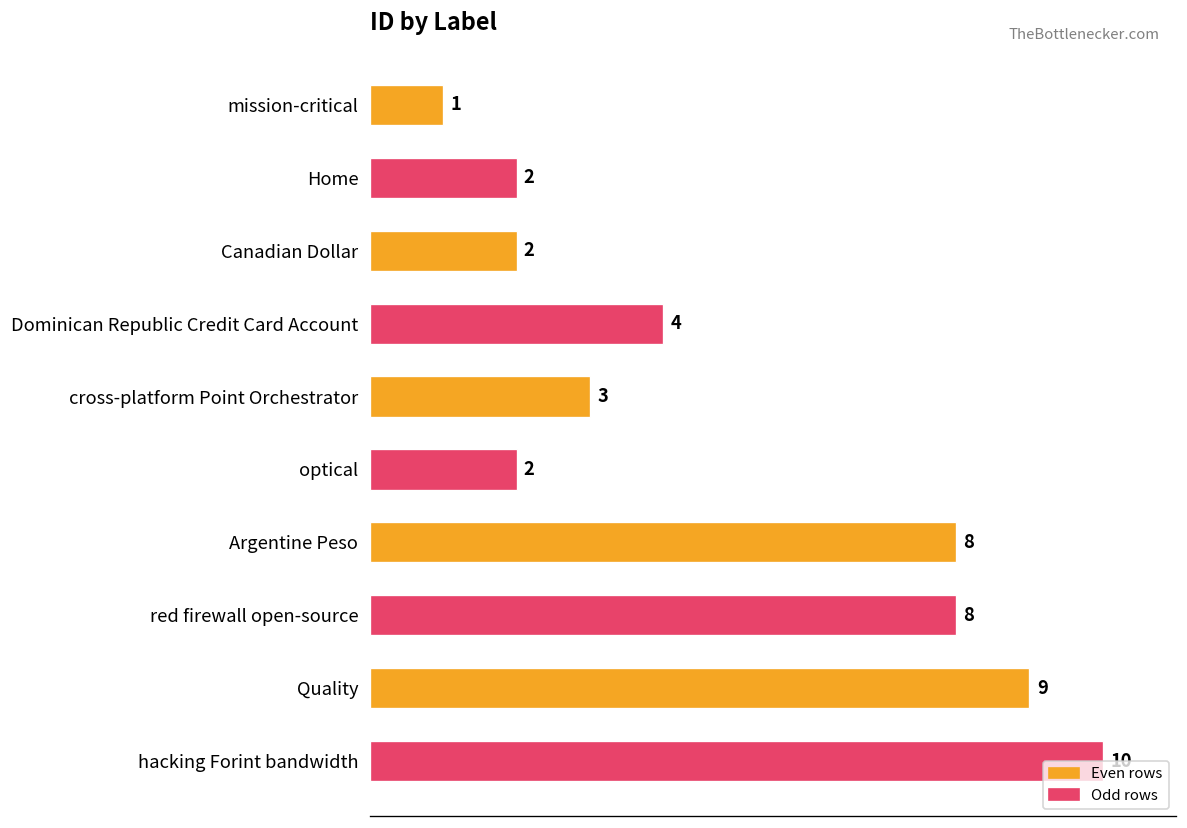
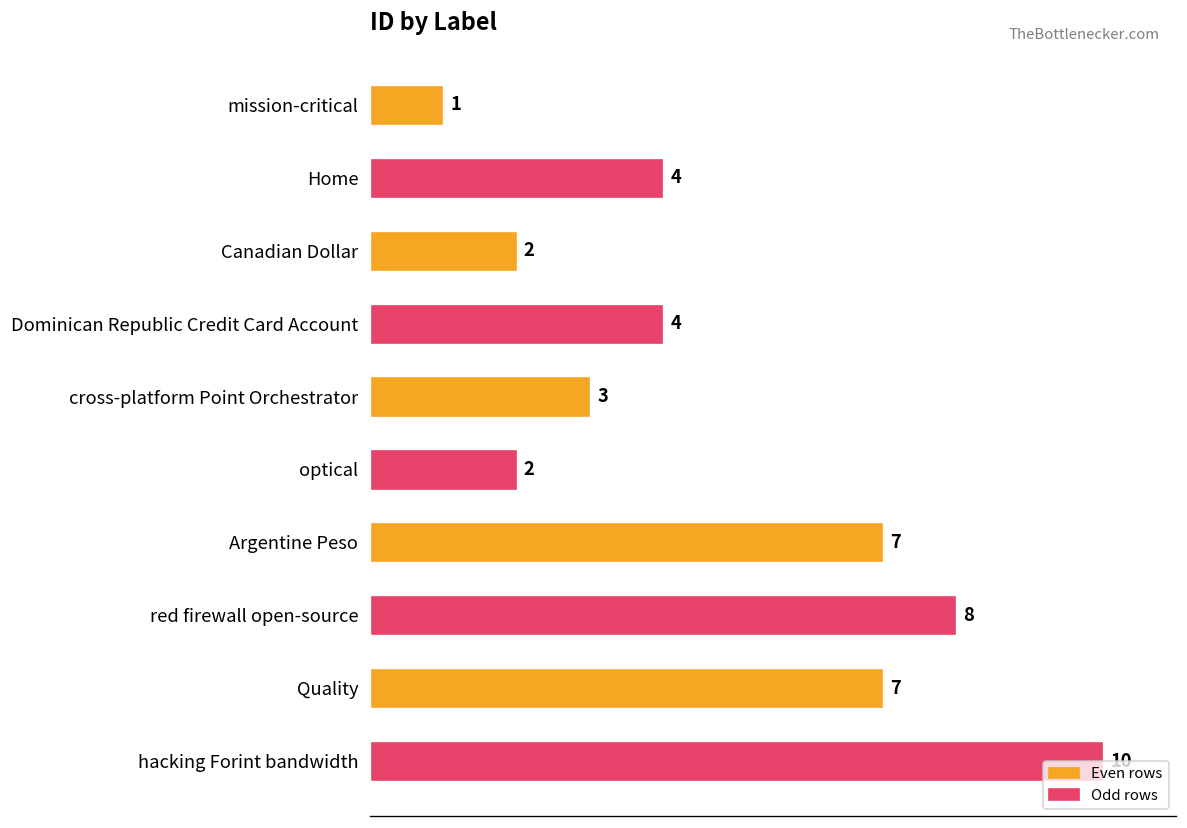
  {
    "mission-critical": 1,
-   "Home": 2,
+   "Home": 4,
    "Canadian Dollar": 2,
    "Dominican Republic Credit Card Account": 4,
    "cross-platform Point Orchestrator": 3,
    "optical": 2,
-   "Argentine Peso": 8,
+   "Argentine Peso": 7,
    "red firewall open-source": 8,
-   "Quality": 9
+   "Quality": 7
  }
